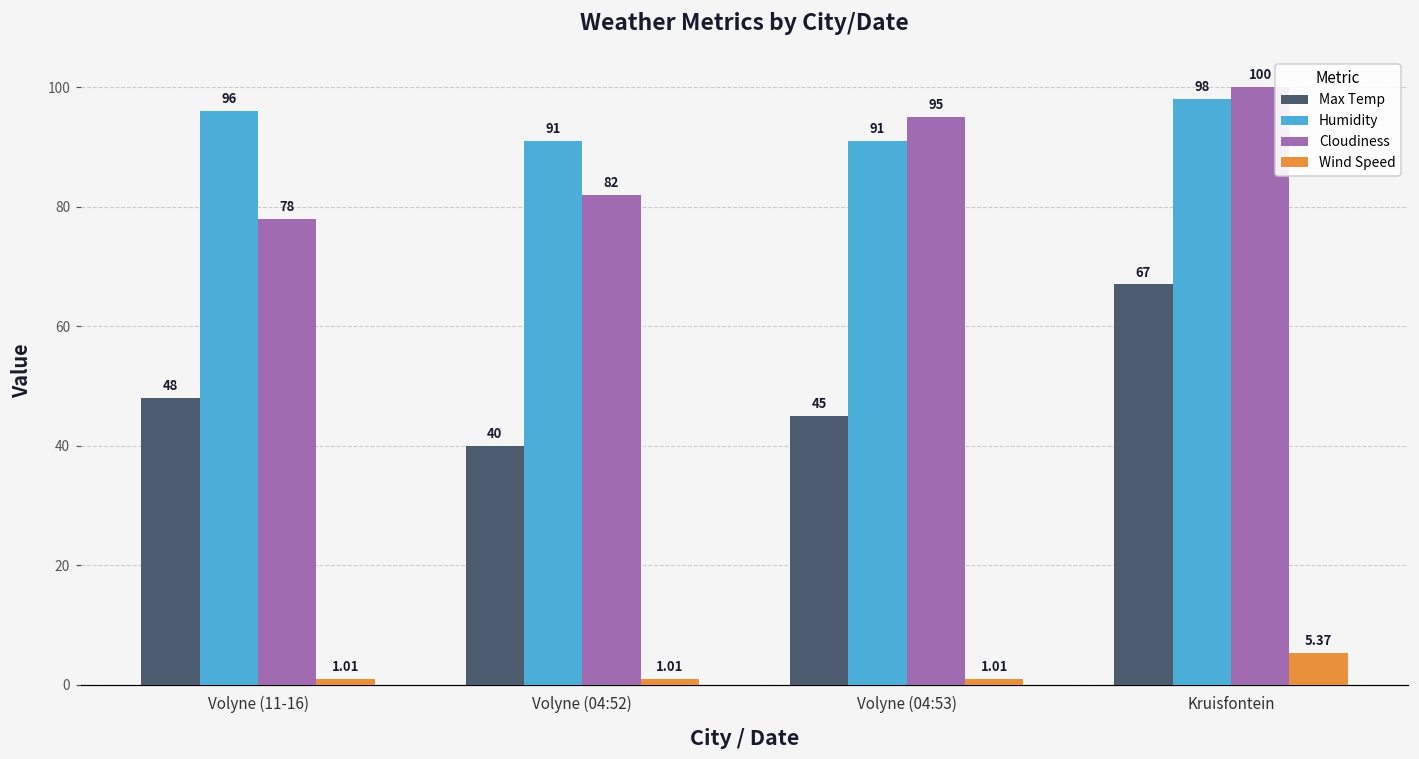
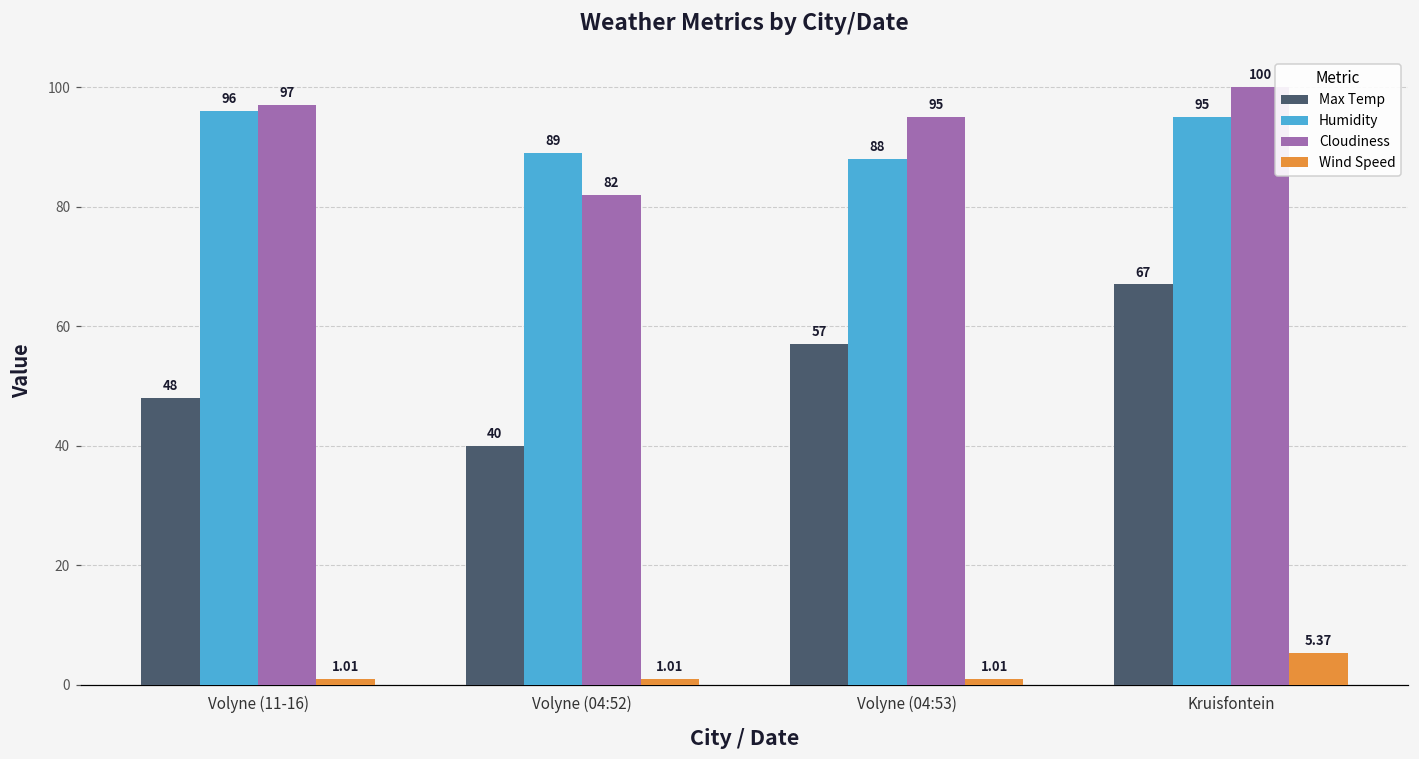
  {
    "Max Temp": {
      "Volyne (11-16)": 48,
      "Volyne (04:52)": 40,
-     "Volyne (04:53)": 45,
+     "Volyne (04:53)": 57,
      "Kruisfontein": 67
    },
    "Humidity": {
      "Volyne (11-16)": 96,
-     "Volyne (04:52)": 91,
-     "Volyne (04:53)": 91,
-     "Kruisfontein": 98
+     "Volyne (04:52)": 89,
+     "Volyne (04:53)": 88,
+     "Kruisfontein": 95
    },
    "Cloudiness": {
-     "Volyne (11-16)": 78,
+     "Volyne (11-16)": 97,
      "Volyne (04:52)": 82,
      "Volyne (04:53)": 95,
      "Kruisfontein": 100
    },
    "Wind Speed": {
      "Volyne (11-16)": 1.01,
      "Volyne (04:52)": 1.01,
      "Volyne (04:53)": 1.01,
      "Kruisfontein": 5.37
    }
  }
